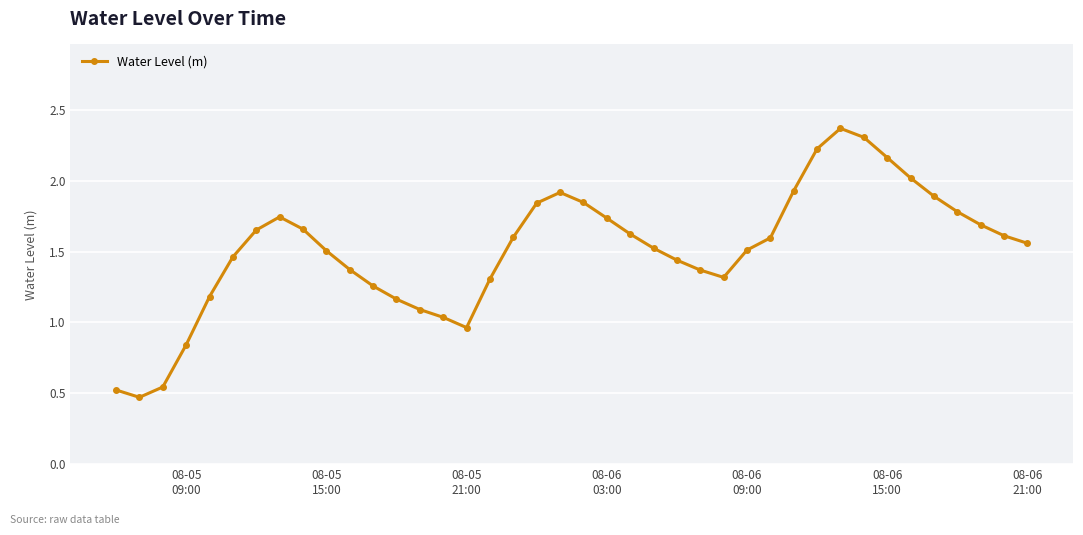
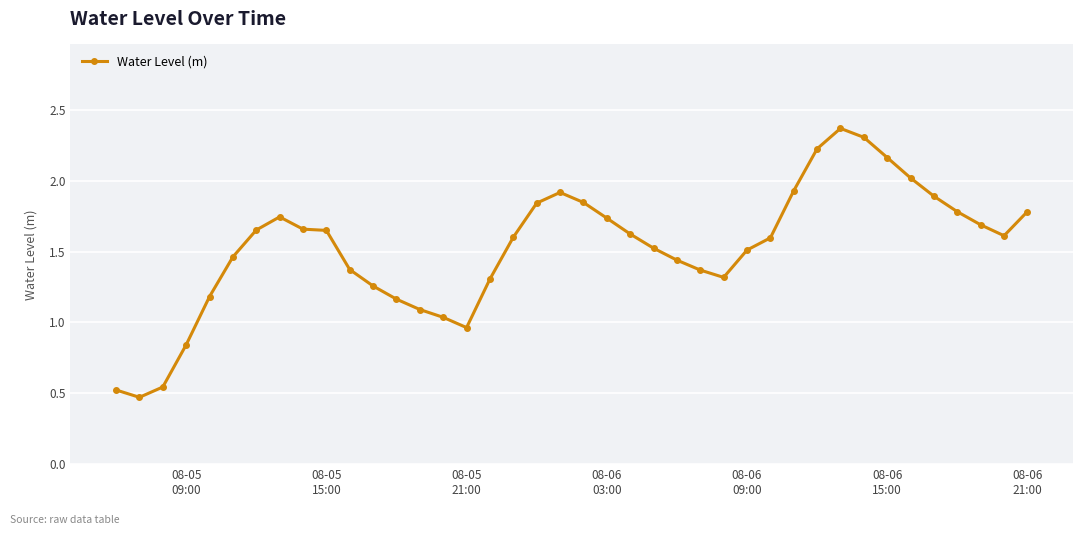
  {
    "08-05 09:00": 0.84,
-   "08-05 15:00": 1.51,
+   "08-05 15:00": 1.65,
    "08-05 21:00": 0.96,
    "08-06 03:00": 1.74,
    "08-06 09:00": 1.51,
    "08-06 15:00": 2.16,
-   "08-06 21:00": 1.56
+   "08-06 21:00": 1.78
  }
